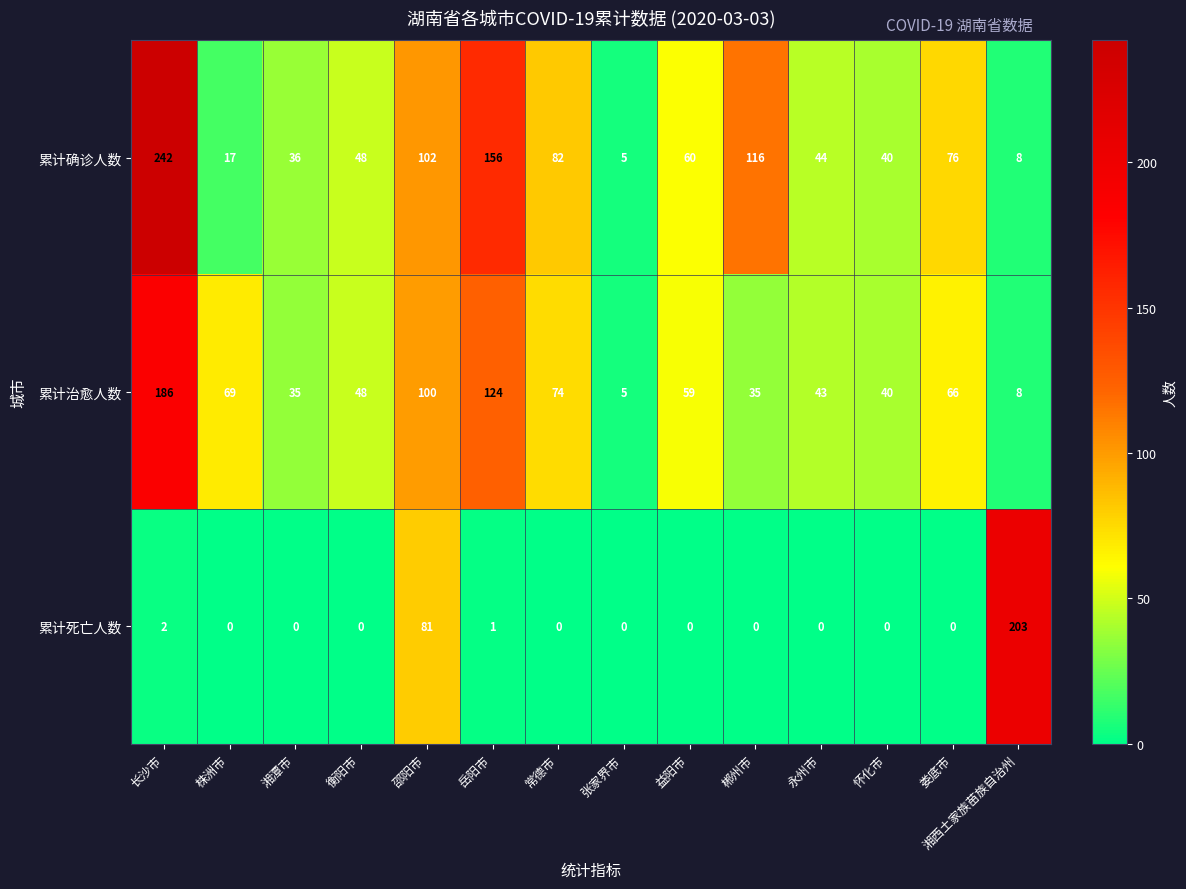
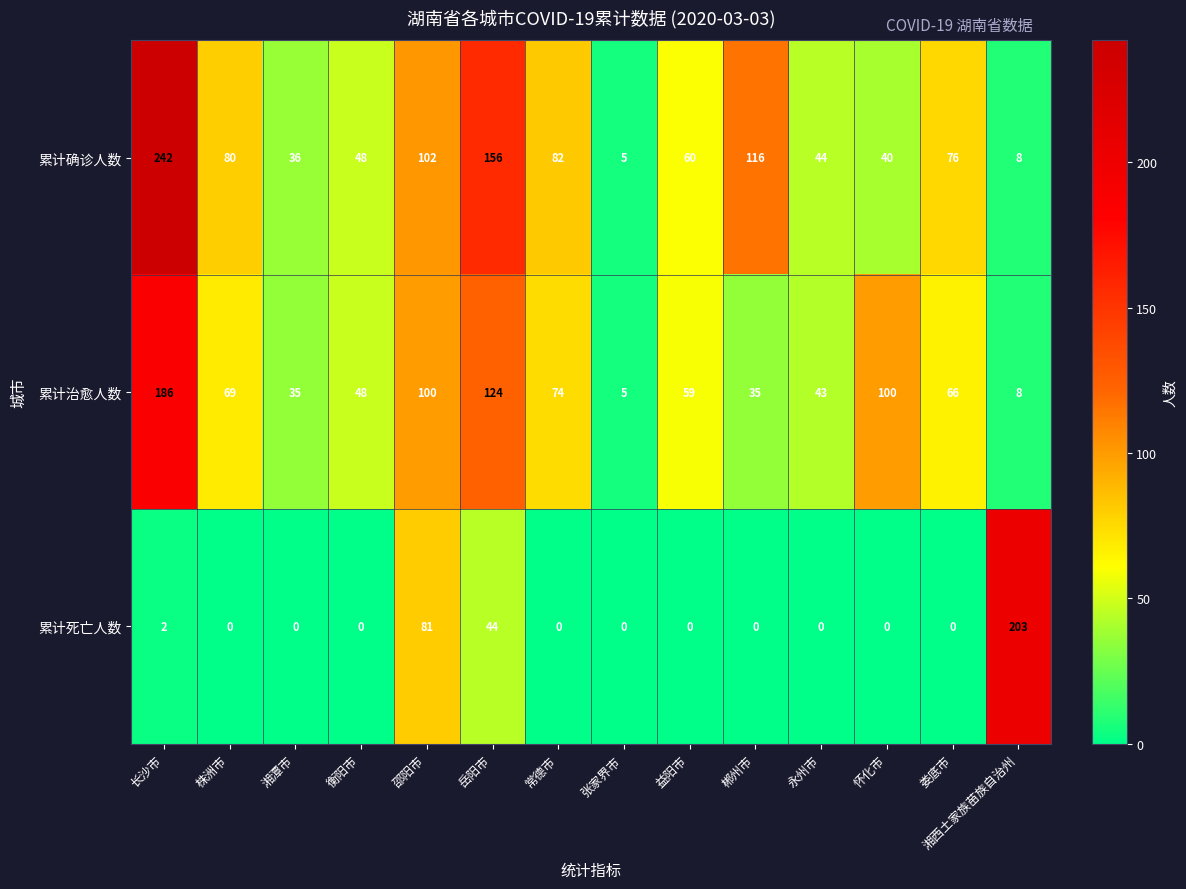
  {
    "累计确诊人数": {
      "长沙市": 242,
-     "株洲市": 17,
+     "株洲市": 80,
      "湘潭市": 36,
      "衡阳市": 48,
      "邵阳市": 102,
      "岳阳市": 156,
      "常德市": 82,
      "张家界市": 5,
      "益阳市": 60,
      "郴州市": 116,
      "永州市": 44,
      "怀化市": 40,
      "娄底市": 76,
      "湘西土家族苗族自治州": 8
    },
    "累计治愈人数": {
      "长沙市": 186,
      "株洲市": 69,
      "湘潭市": 35,
      "衡阳市": 48,
      "邵阳市": 100,
      "岳阳市": 124,
      "常德市": 74,
      "张家界市": 5,
      "益阳市": 59,
      "郴州市": 35,
      "永州市": 43,
-     "怀化市": 40,
+     "怀化市": 100,
      "娄底市": 66,
      "湘西土家族苗族自治州": 8
    },
    "累计死亡人数": {
      "长沙市": 2,
      "株洲市": 0,
      "湘潭市": 0,
      "衡阳市": 0,
      "邵阳市": 81,
-     "岳阳市": 1,
+     "岳阳市": 44,
      "常德市": 0,
      "张家界市": 0,
      "益阳市": 0,
      "郴州市": 0,
      "永州市": 0,
      "怀化市": 0,
      "娄底市": 0,
      "湘西土家族苗族自治州": 203
    }
  }
